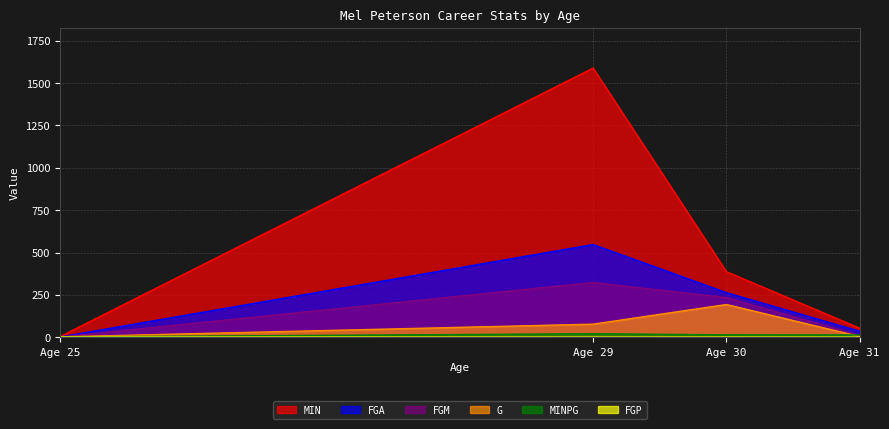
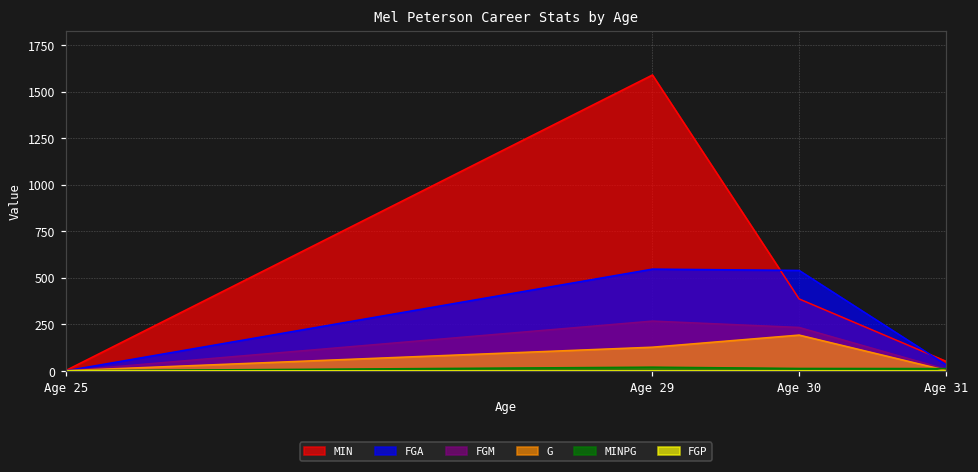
  {
    "MIN": {
      "Age 29": 1590,
      "Age 30": 390,
      "Age 31": 50
    },
    "FGA": {
      "Age 29": 550,
-     "Age 30": 260,
+     "Age 30": 540,
      "Age 31": 40
    },
    "FGM": {
-     "Age 29": 320,
+     "Age 29": 270,
      "Age 30": 230
    },
    "G": {
-     "Age 29": 80,
+     "Age 29": 130,
      "Age 30": 190
    },
    "MINPG": {
      "Age 29": 20
    },
    "FGP": {
      "Age 29": 0
    }
  }
